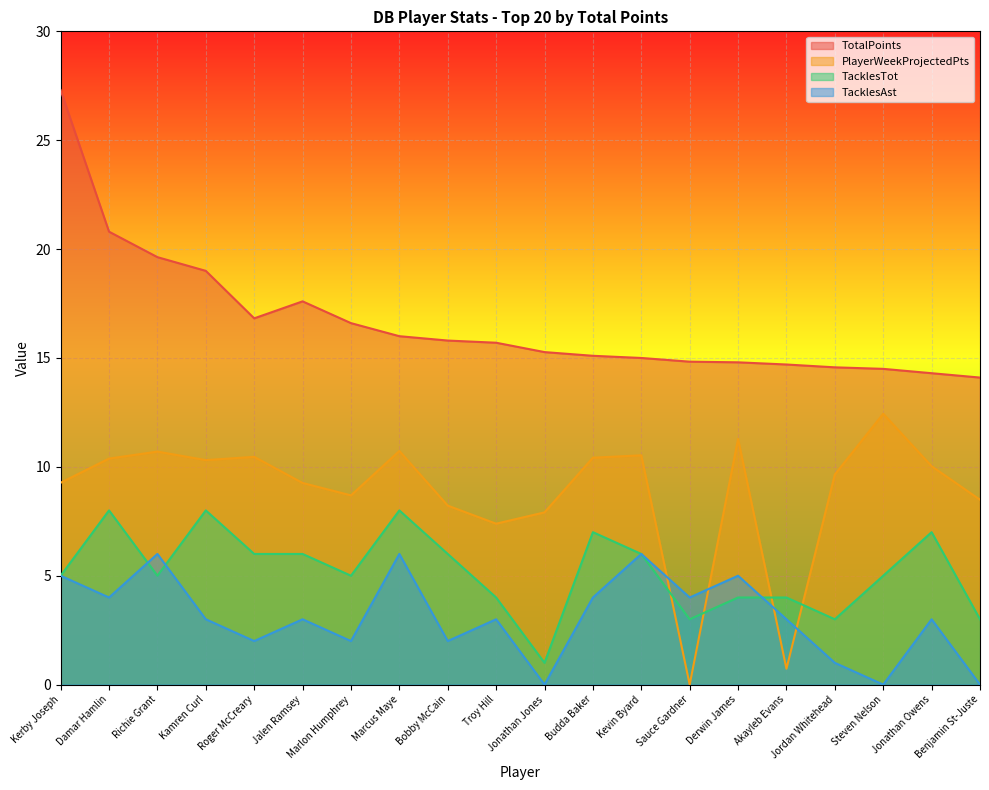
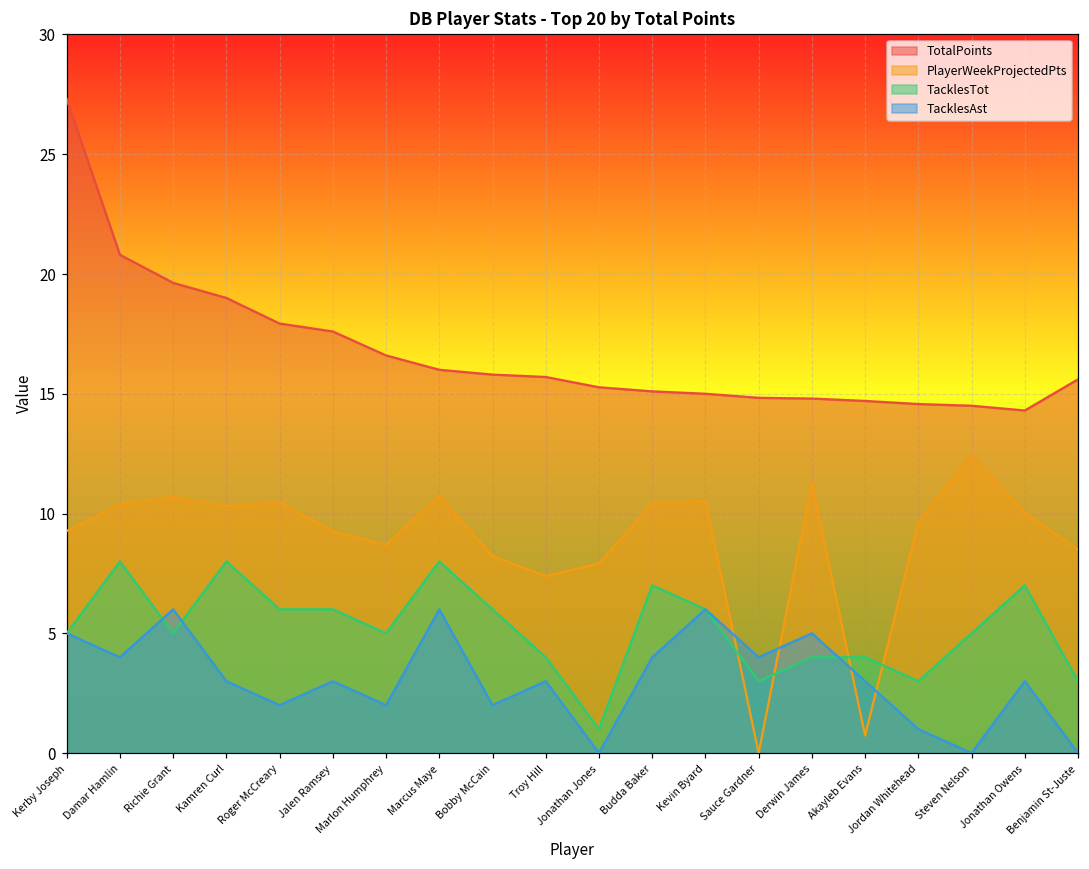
  {
    "TotalPoints": {
      "Kerby Joseph": 27.3,
      "Damar Hamlin": 20.8,
      "Richie Grant": 19.6,
      "Kamren Curl": 19.0,
-     "Roger McCreary": 16.8,
+     "Roger McCreary": 17.9,
      "Jalen Ramsey": 17.6,
      "Marlon Humphrey": 16.6,
      "Marcus Maye": 16.0,
      "Bobby McCain": 15.8,
      "Troy Hill": 15.7,
      "Jonathan Jones": 15.3,
      "Budda Baker": 15.1,
      "Kevin Byard": 15.0,
      "Sauce Gardner": 14.8,
      "Derwin James": 14.8,
      "Akayleb Evans": 14.7,
      "Jordan Whitehead": 14.6,
      "Steven Nelson": 14.5,
      "Jonathan Owens": 14.3,
-     "Benjamin St-Juste": 14.1
+     "Benjamin St-Juste": 15.6
    },
    "PlayerWeekProjectedPts": {
      "Kerby Joseph": 9.3,
      "Damar Hamlin": 10.4,
      "Richie Grant": 10.7,
      "Kamren Curl": 10.3,
      "Roger McCreary": 10.5,
      "Jalen Ramsey": 9.3,
      "Marlon Humphrey": 8.7,
      "Marcus Maye": 10.7,
      "Bobby McCain": 8.2,
      "Troy Hill": 7.4,
      "Jonathan Jones": 7.9,
      "Budda Baker": 10.4,
      "Kevin Byard": 10.5,
      "Sauce Gardner": 0.0,
      "Derwin James": 11.3,
      "Akayleb Evans": 0.7,
      "Jordan Whitehead": 9.7,
      "Steven Nelson": 12.4,
      "Jonathan Owens": 10.0,
      "Benjamin St-Juste": 8.5
    },
    "TacklesTot": {
      "Damar Hamlin": 8.0,
      "Richie Grant": 5.0,
      "Kamren Curl": 8.0,
      "Roger McCreary": 6.0,
      "Jalen Ramsey": 6.0,
      "Marlon Humphrey": 5.0,
      "Marcus Maye": 8.0,
      "Bobby McCain": 6.0,
      "Troy Hill": 4.0,
      "Jonathan Jones": 1.0,
      "Budda Baker": 7.0,
      "Sauce Gardner": 3.0,
      "Derwin James": 4.0,
      "Akayleb Evans": 4.0,
      "Jordan Whitehead": 3.0,
      "Steven Nelson": 5.0,
      "Jonathan Owens": 7.0,
      "Benjamin St-Juste": 3.0
    },
    "TacklesAst": {
      "Damar Hamlin": 4.0,
      "Richie Grant": 6.0,
      "Kamren Curl": 3.0,
      "Roger McCreary": 2.0,
      "Jalen Ramsey": 3.0,
      "Marlon Humphrey": 2.0,
      "Marcus Maye": 6.0,
      "Bobby McCain": 2.0,
      "Troy Hill": 3.0,
      "Jonathan Jones": 0.0,
      "Budda Baker": 4.0,
      "Sauce Gardner": 4.0,
      "Derwin James": 5.0,
      "Akayleb Evans": 3.0,
      "Jordan Whitehead": 1.0,
      "Steven Nelson": 0.0,
      "Jonathan Owens": 3.0,
      "Benjamin St-Juste": 0.0
    }
  }
